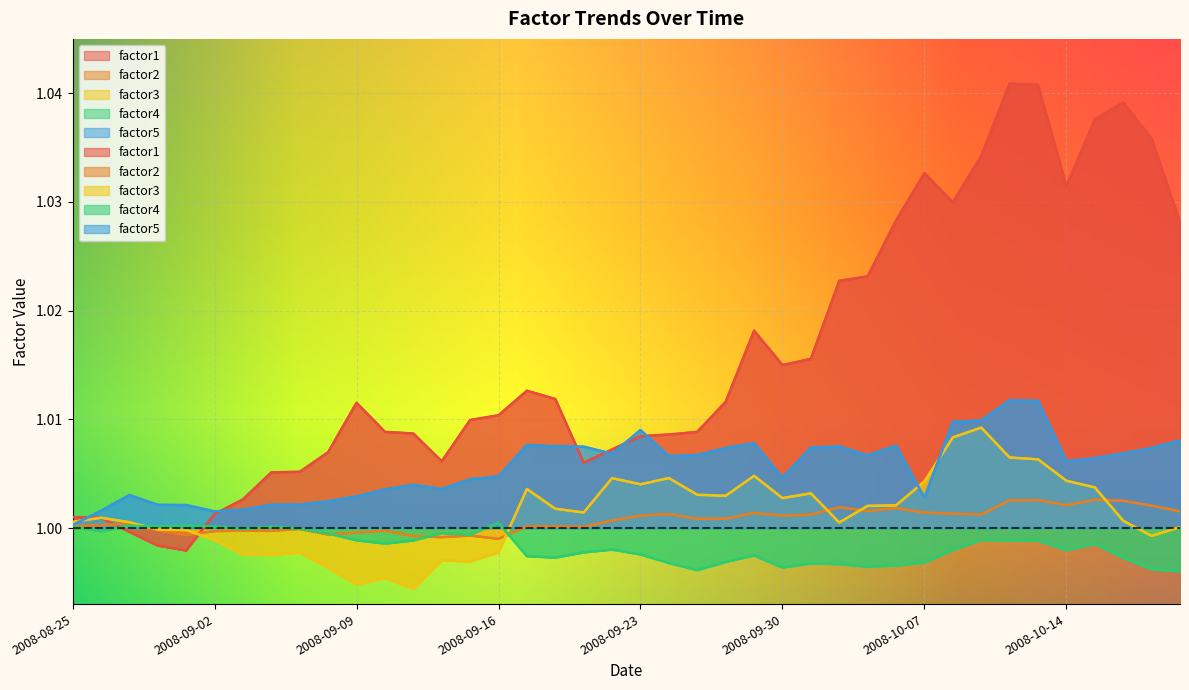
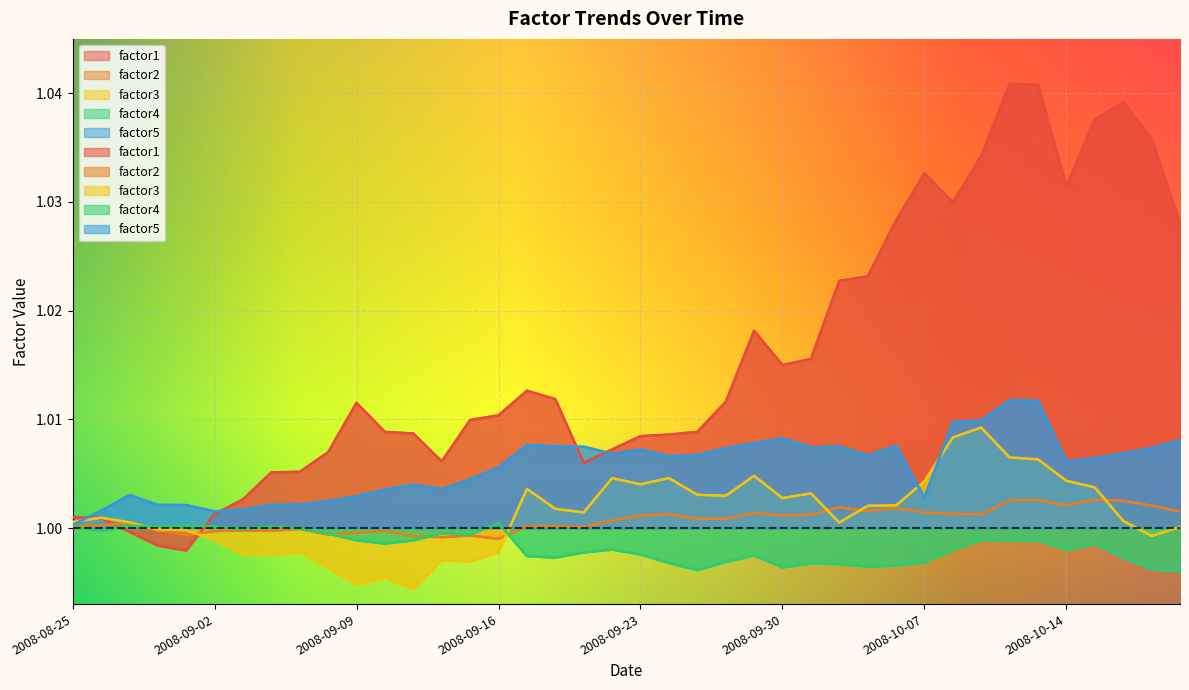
  {
    "factor5": {
      "2008-09-02": 1.0015,
      "2008-09-09": 1.0029,
-     "2008-09-16": 1.0047,
-     "2008-09-23": 1.0090,
-     "2008-09-30": 1.0046,
+     "2008-09-16": 1.0056,
+     "2008-09-23": 1.0072,
+     "2008-09-30": 1.0083,
      "2008-10-07": 1.0028,
      "2008-10-14": 1.0061
    }
  }
